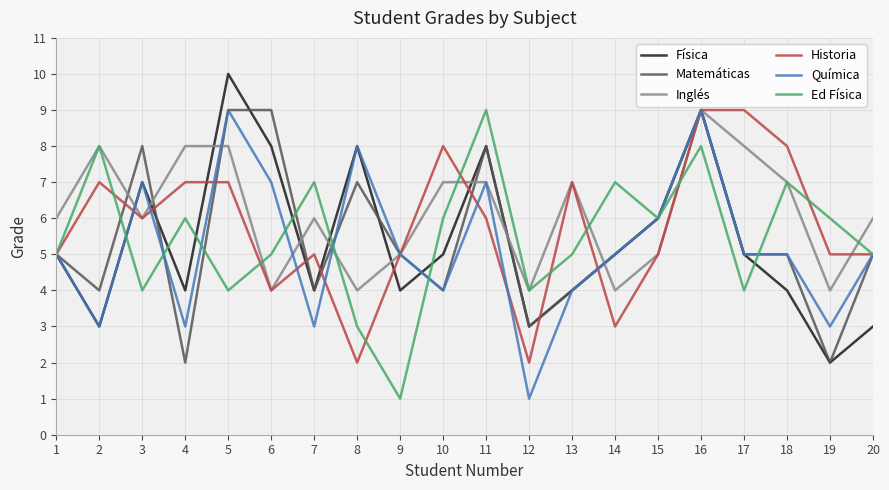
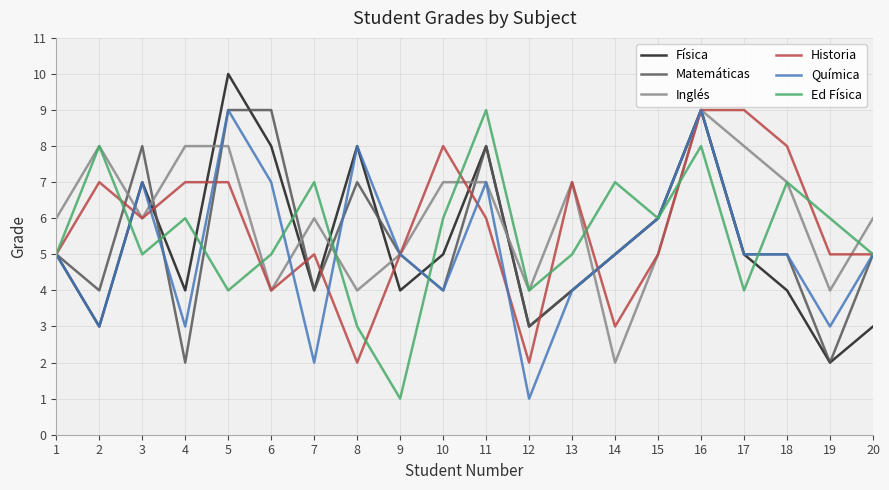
  {
    "Física": {
      "4": 4,
      "5": 10,
      "6": 8,
      "9": 4,
      "10": 5,
      "18": 4,
      "20": 3
    },
    "Matemáticas": {
      "2": 4,
      "3": 8,
      "4": 2,
      "6": 9,
      "8": 7
    },
    "Inglés": {
      "1": 6,
      "4": 8,
      "5": 8,
      "7": 6,
      "8": 4,
      "10": 7,
-     "14": 4,
+     "14": 2,
      "17": 8,
      "19": 4,
      "20": 6
    },
    "Historia": {
      "2": 7,
      "4": 7,
      "5": 7,
      "7": 5,
      "8": 2,
      "10": 8,
      "11": 6,
      "12": 2,
      "14": 3,
      "17": 9,
      "18": 8,
      "19": 5
    },
    "Química": {
      "4": 3,
      "6": 7,
-     "7": 3,
+     "7": 2,
      "12": 1,
      "19": 3
    },
    "Ed Física": {
-     "3": 4,
+     "3": 5,
      "4": 6,
      "5": 4,
      "6": 5,
      "7": 7,
      "8": 3,
      "9": 1,
      "10": 6,
      "11": 9,
      "13": 5,
      "14": 7,
      "16": 8,
      "17": 4,
      "19": 6
    }
  }
